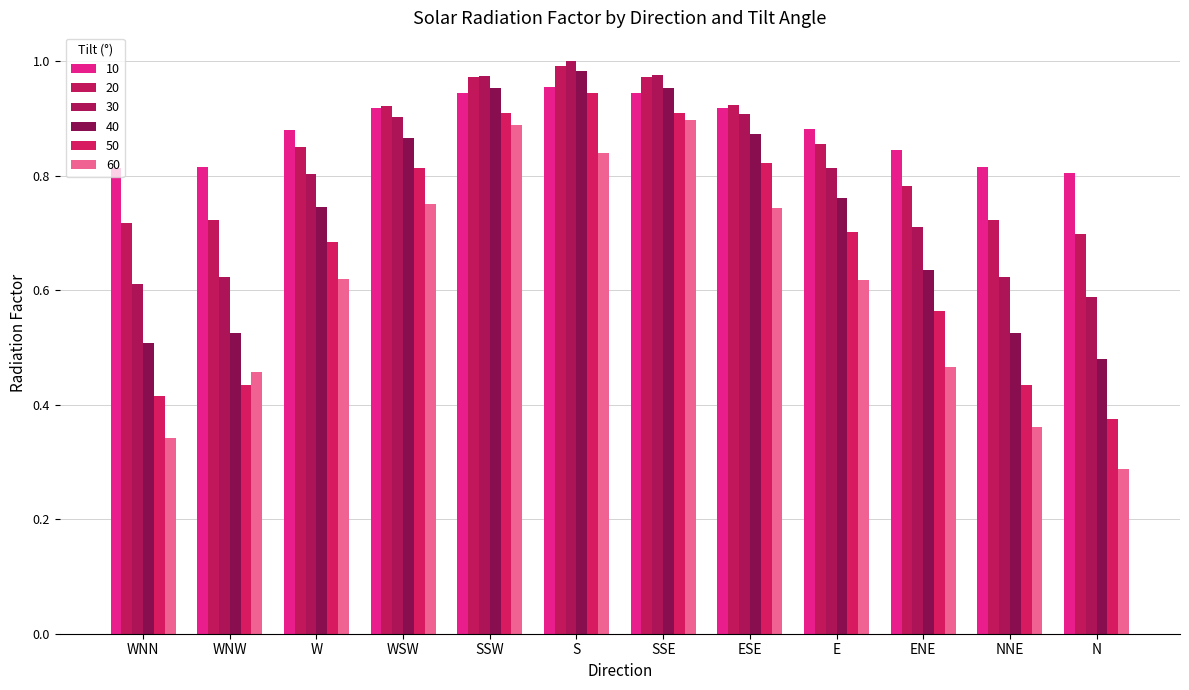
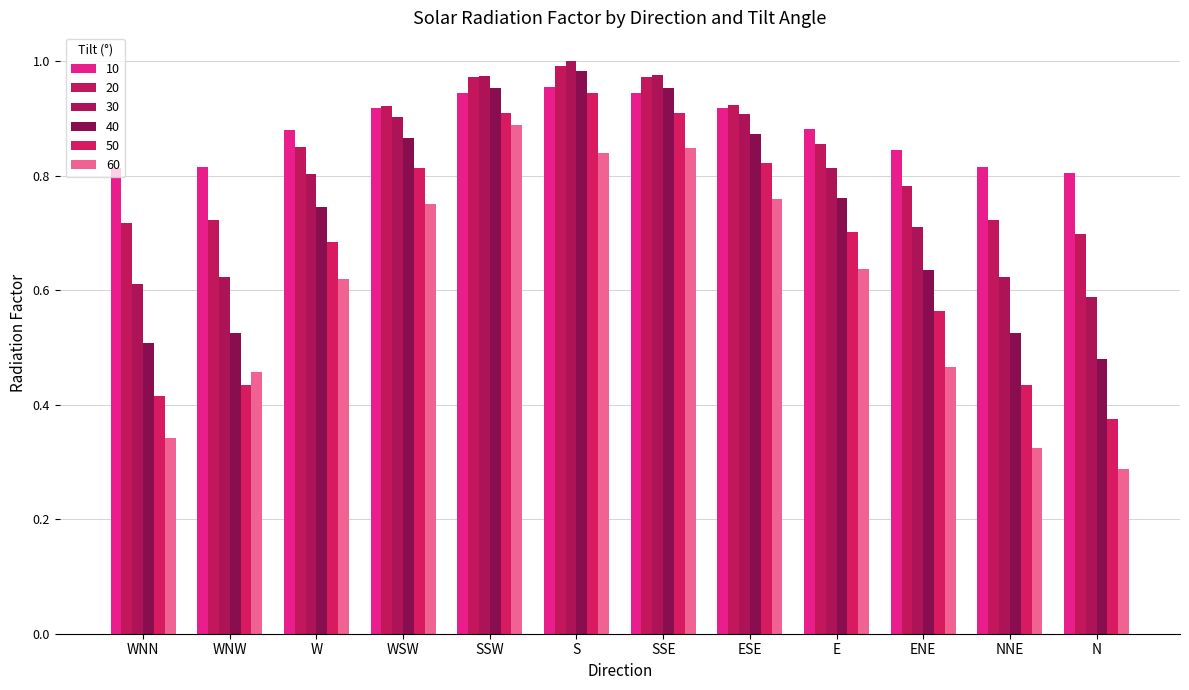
  {
    "60": {
      "WNN": 0.34,
      "WNW": 0.46,
      "W": 0.62,
      "WSW": 0.75,
      "SSW": 0.89,
      "S": 0.84,
-     "SSE": 0.90,
-     "ESE": 0.74,
-     "E": 0.62,
+     "SSE": 0.85,
+     "ESE": 0.76,
+     "E": 0.64,
      "ENE": 0.47,
-     "NNE": 0.36,
+     "NNE": 0.32,
      "N": 0.29
    }
  }
